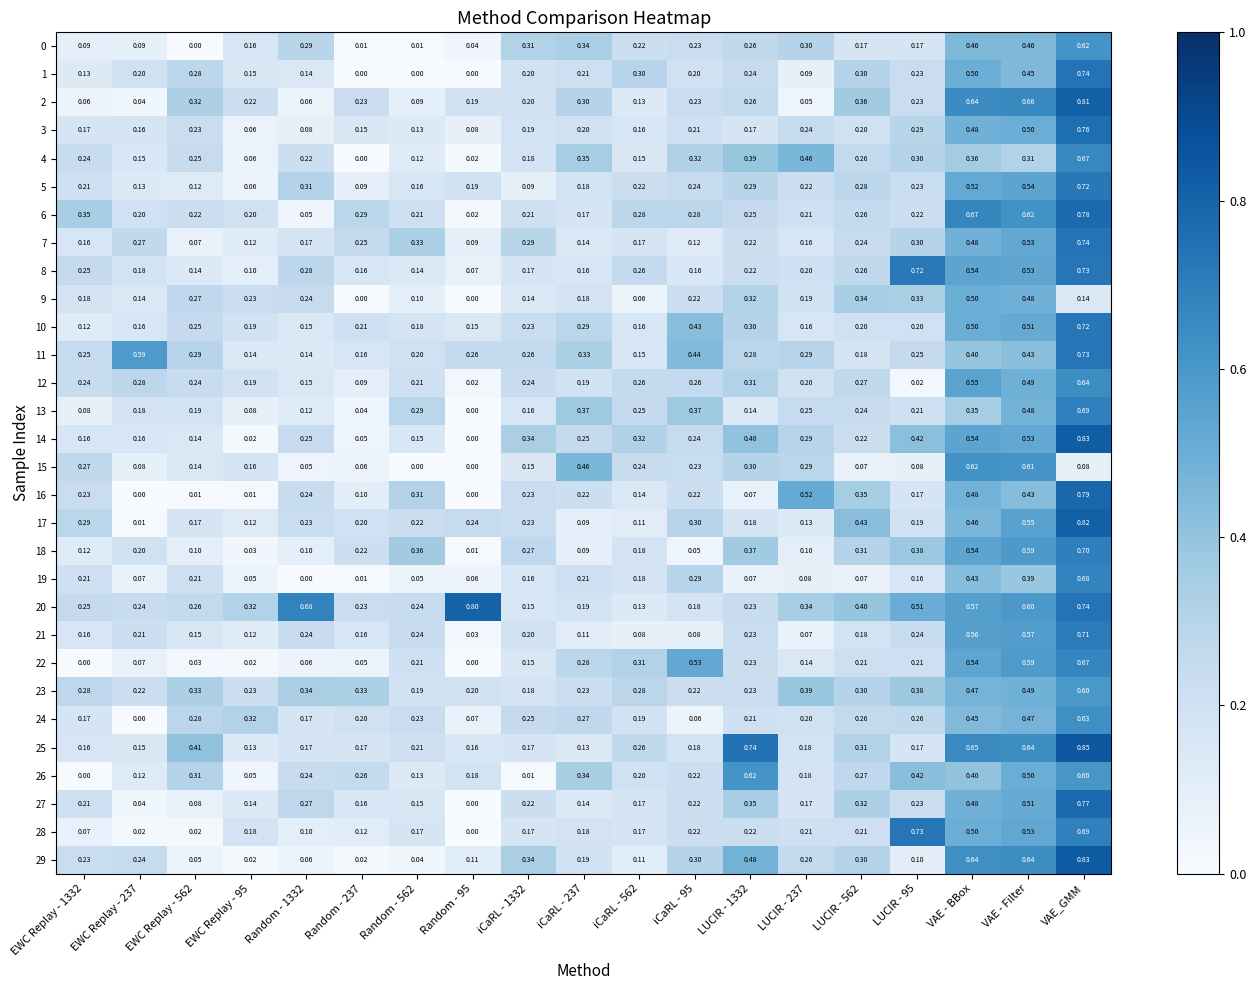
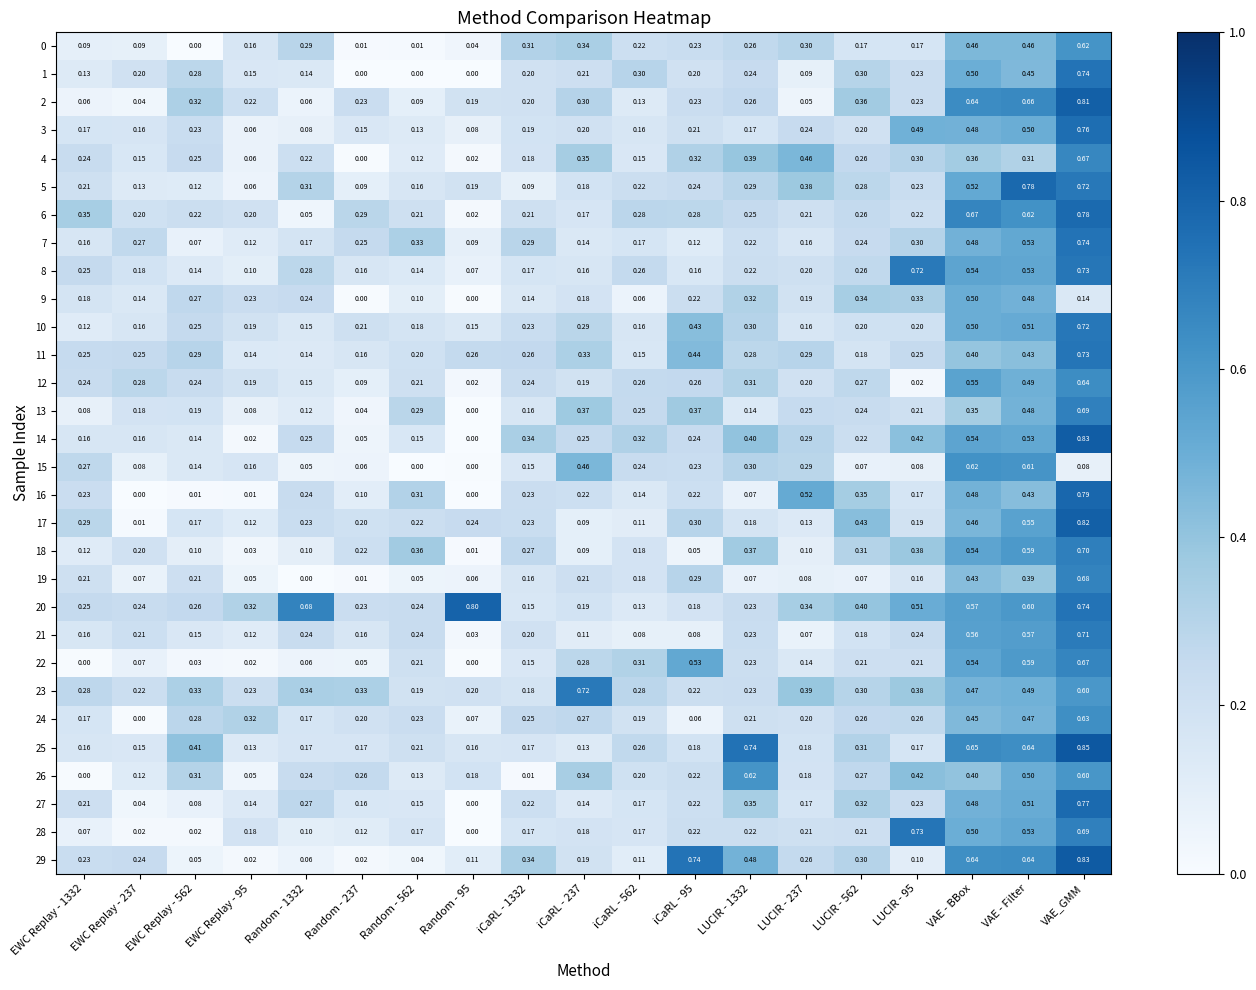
  {
    "3": {
      "EWC Replay - 1332": 0.17,
      "EWC Replay - 237": 0.16,
      "EWC Replay - 562": 0.23,
      "EWC Replay - 95": 0.06,
      "Random - 1332": 0.08,
      "Random - 237": 0.15,
      "Random - 562": 0.13,
      "Random - 95": 0.08,
      "iCaRL - 1332": 0.19,
      "iCaRL - 237": 0.20,
      "iCaRL - 562": 0.16,
      "iCaRL - 95": 0.21,
      "LUCIR - 1332": 0.17,
      "LUCIR - 237": 0.24,
      "LUCIR - 562": 0.20,
-     "LUCIR - 95": 0.29,
+     "LUCIR - 95": 0.49,
      "VAE - BBox": 0.48,
      "VAE - Filter": 0.50,
      "VAE_GMM": 0.76
    },
    "5": {
      "EWC Replay - 1332": 0.21,
      "EWC Replay - 237": 0.13,
      "EWC Replay - 562": 0.12,
      "EWC Replay - 95": 0.06,
      "Random - 1332": 0.31,
      "Random - 237": 0.09,
      "Random - 562": 0.16,
      "Random - 95": 0.19,
      "iCaRL - 1332": 0.09,
      "iCaRL - 237": 0.18,
      "iCaRL - 562": 0.22,
      "iCaRL - 95": 0.24,
      "LUCIR - 1332": 0.29,
-     "LUCIR - 237": 0.22,
+     "LUCIR - 237": 0.38,
      "LUCIR - 562": 0.28,
      "LUCIR - 95": 0.23,
      "VAE - BBox": 0.52,
-     "VAE - Filter": 0.54,
+     "VAE - Filter": 0.78,
      "VAE_GMM": 0.72
    },
    "11": {
      "EWC Replay - 1332": 0.25,
-     "EWC Replay - 237": 0.59,
+     "EWC Replay - 237": 0.25,
      "EWC Replay - 562": 0.29,
      "EWC Replay - 95": 0.14,
      "Random - 1332": 0.14,
      "Random - 237": 0.16,
      "Random - 562": 0.20,
      "Random - 95": 0.26,
      "iCaRL - 1332": 0.26,
      "iCaRL - 237": 0.33,
      "iCaRL - 562": 0.15,
      "iCaRL - 95": 0.44,
      "LUCIR - 1332": 0.28,
      "LUCIR - 237": 0.29,
      "LUCIR - 562": 0.18,
      "LUCIR - 95": 0.25,
      "VAE - BBox": 0.40,
      "VAE - Filter": 0.43,
      "VAE_GMM": 0.73
    },
    "23": {
      "EWC Replay - 1332": 0.28,
      "EWC Replay - 237": 0.22,
      "EWC Replay - 562": 0.33,
      "EWC Replay - 95": 0.23,
      "Random - 1332": 0.34,
      "Random - 237": 0.33,
      "Random - 562": 0.19,
      "Random - 95": 0.20,
      "iCaRL - 1332": 0.18,
-     "iCaRL - 237": 0.23,
+     "iCaRL - 237": 0.72,
      "iCaRL - 562": 0.28,
      "iCaRL - 95": 0.22,
      "LUCIR - 1332": 0.23,
      "LUCIR - 237": 0.39,
      "LUCIR - 562": 0.30,
      "LUCIR - 95": 0.38,
      "VAE - BBox": 0.47,
      "VAE - Filter": 0.49,
      "VAE_GMM": 0.60
    },
    "29": {
      "EWC Replay - 1332": 0.23,
      "EWC Replay - 237": 0.24,
      "EWC Replay - 562": 0.05,
      "EWC Replay - 95": 0.02,
      "Random - 1332": 0.06,
      "Random - 237": 0.02,
      "Random - 562": 0.04,
      "Random - 95": 0.11,
      "iCaRL - 1332": 0.34,
      "iCaRL - 237": 0.19,
      "iCaRL - 562": 0.11,
-     "iCaRL - 95": 0.30,
+     "iCaRL - 95": 0.74,
      "LUCIR - 1332": 0.48,
      "LUCIR - 237": 0.26,
      "LUCIR - 562": 0.30,
      "LUCIR - 95": 0.10,
      "VAE - BBox": 0.64,
      "VAE - Filter": 0.64,
      "VAE_GMM": 0.83
    }
  }
